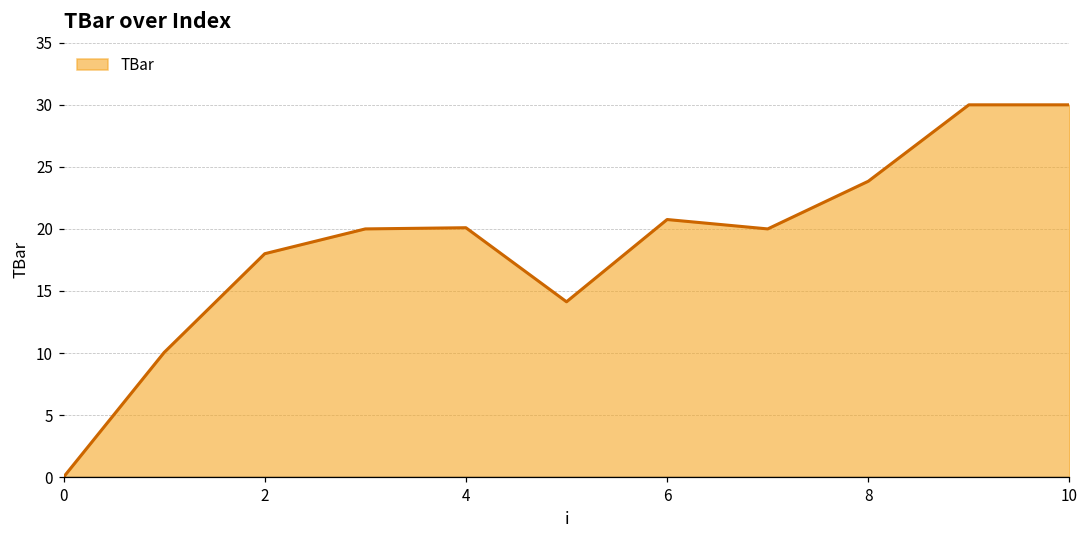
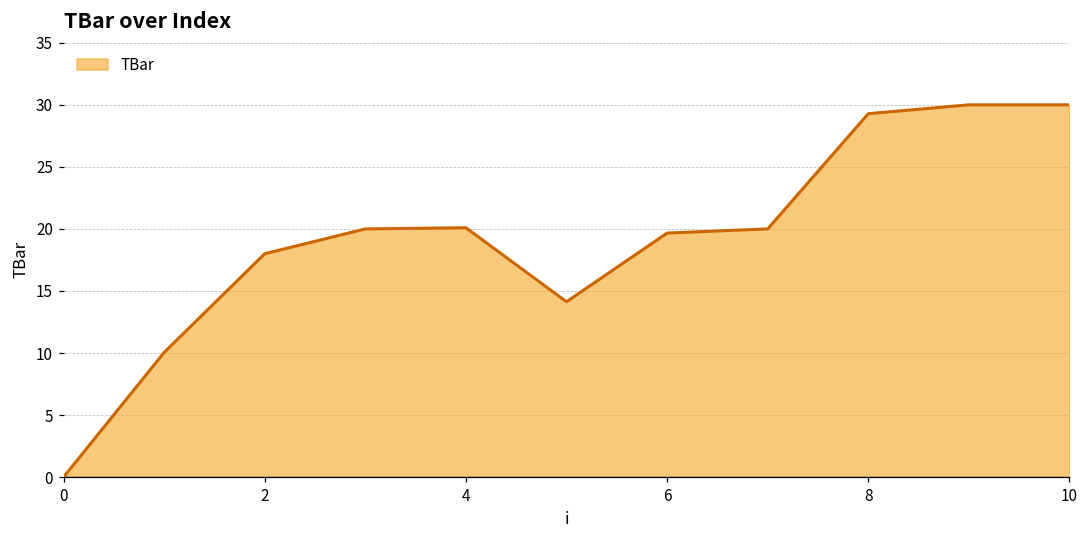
  {
    "0": 0.0,
    "2": 18.0,
    "4": 20.1,
-   "6": 20.8,
-   "8": 23.8,
+   "6": 19.7,
+   "8": 29.3,
    "10": 30.0
  }
